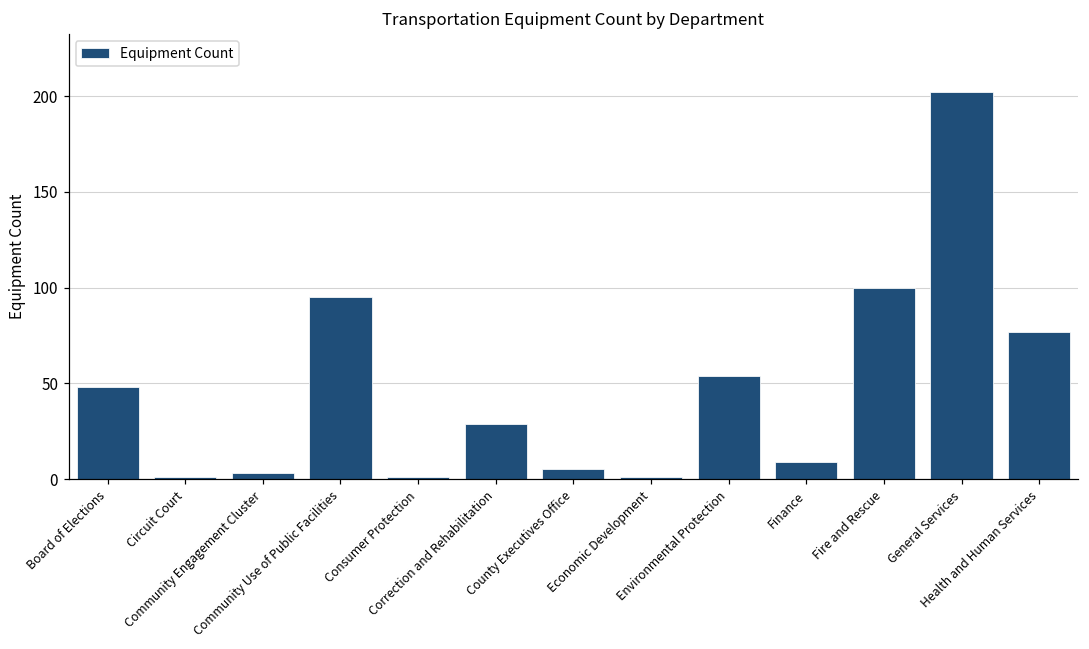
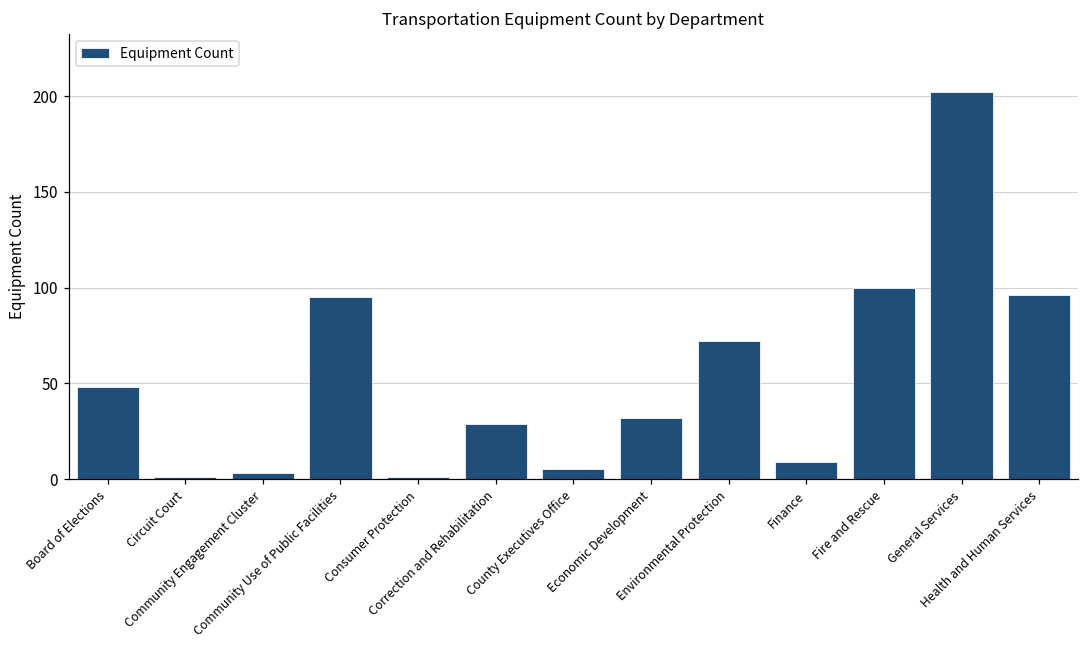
  {
    "Board of Elections": 48,
    "Community Engagement Cluster": 3,
    "Community Use of Public Facilities": 95,
    "Correction and Rehabilitation": 29,
    "County Executives Office": 5,
-   "Economic Development": 1,
-   "Environmental Protection": 54,
+   "Economic Development": 32,
+   "Environmental Protection": 72,
    "Finance": 9,
    "Fire and Rescue": 100,
    "General Services": 202,
-   "Health and Human Services": 77
+   "Health and Human Services": 96
  }
